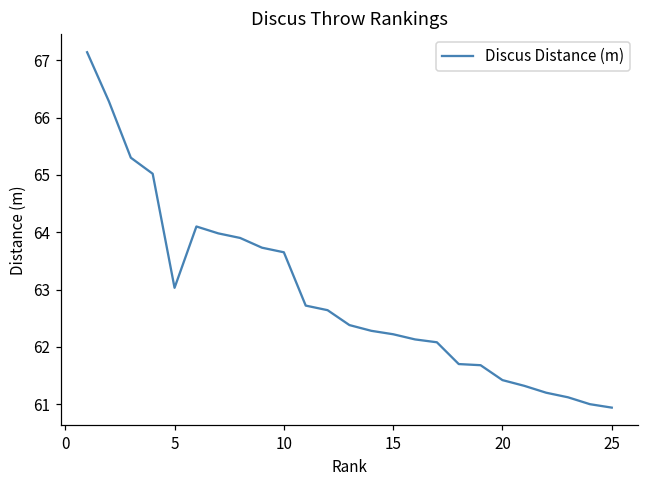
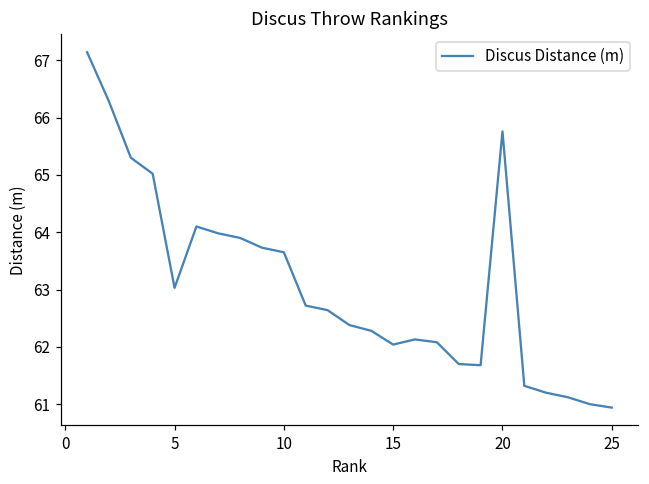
  {
    "5": 63.0,
    "10": 63.7,
-   "15": 62.2,
-   "20": 61.4,
+   "15": 62.0,
+   "20": 65.8,
    "25": 60.9
  }
